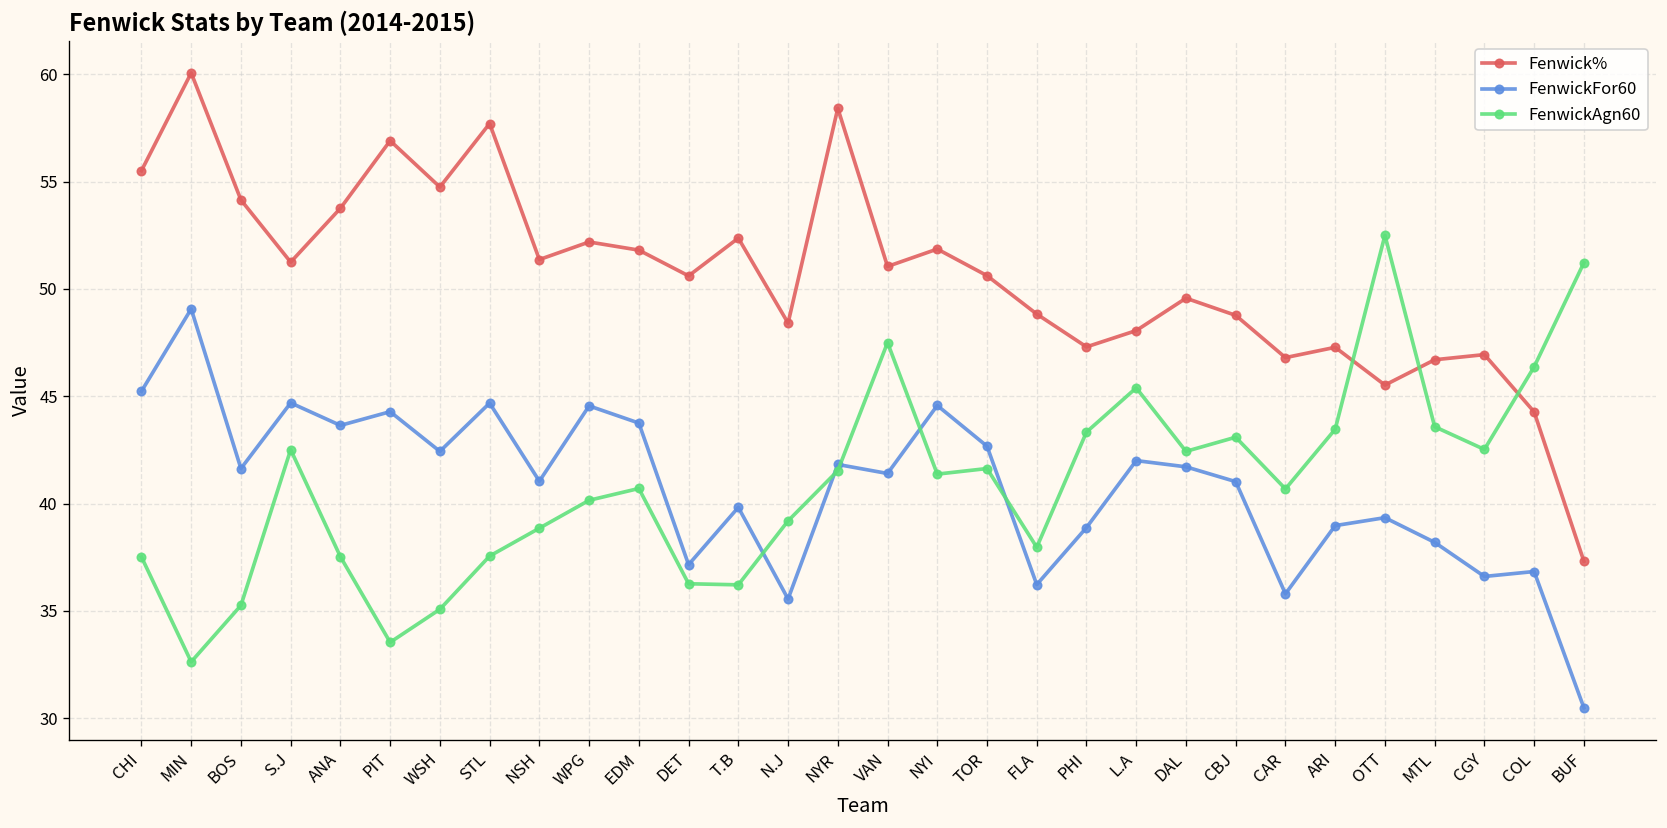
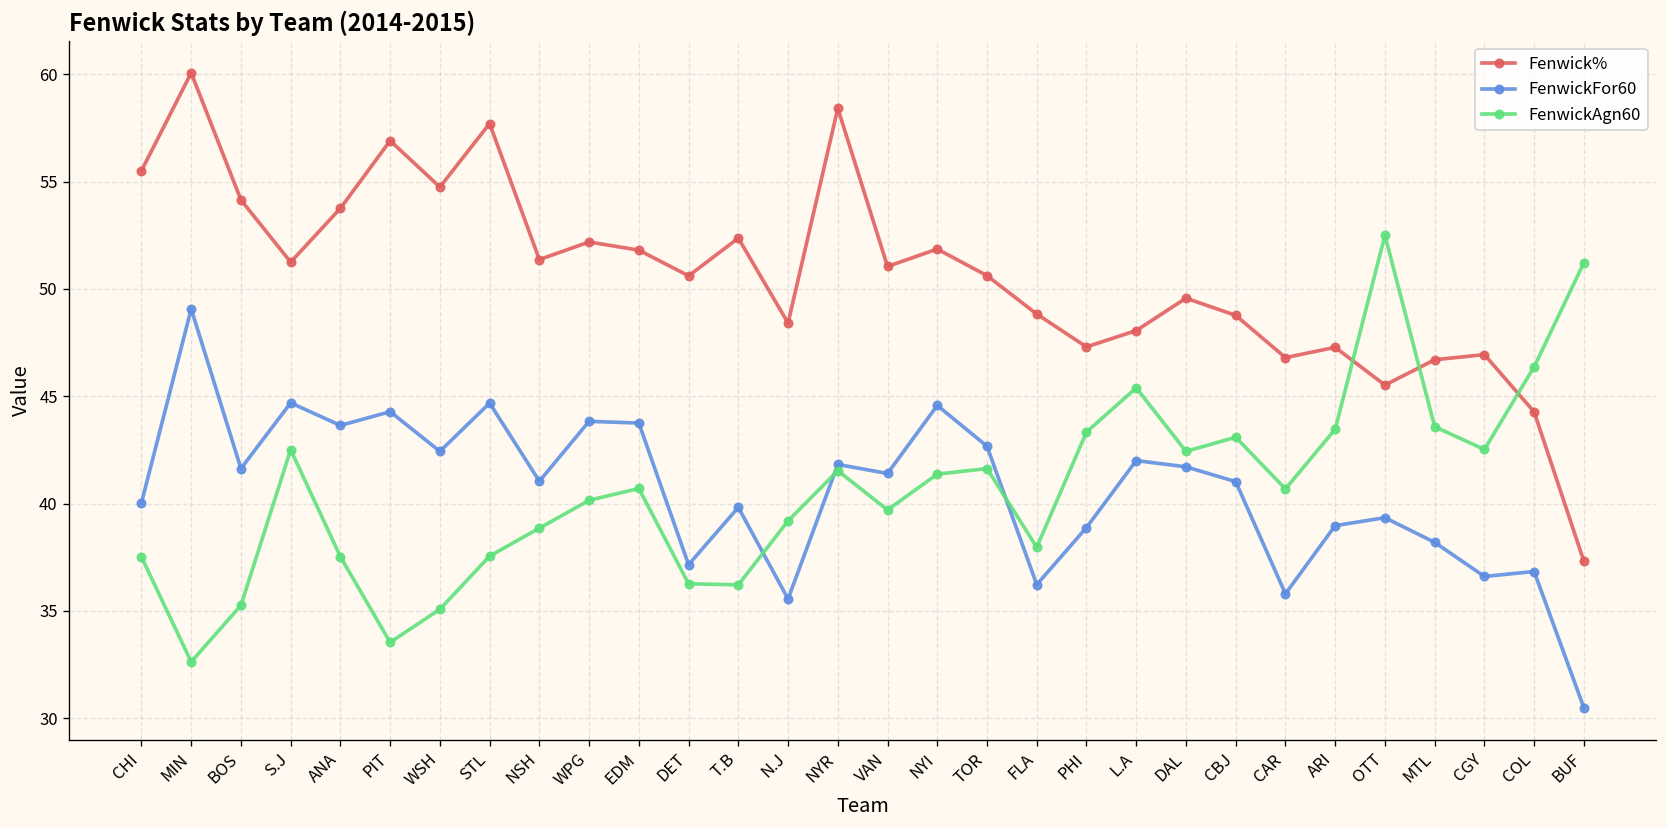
  {
    "Fenwick%": {
      "CHI": 55.5,
      "MIN": 60.1,
      "BOS": 54.2,
      "S.J": 51.3,
      "ANA": 53.8,
      "PIT": 56.9,
      "WSH": 54.8,
      "STL": 57.7,
      "NSH": 51.4,
      "WPG": 52.2,
      "EDM": 51.8,
      "DET": 50.6,
      "T.B": 52.4,
      "N.J": 48.4,
      "NYR": 58.4,
      "VAN": 51.1,
      "NYI": 51.9,
      "TOR": 50.6,
      "FLA": 48.8,
      "PHI": 47.3,
      "L.A": 48.1,
      "DAL": 49.6,
      "CBJ": 48.8,
      "CAR": 46.8,
      "ARI": 47.3,
      "OTT": 45.5,
      "MTL": 46.7,
      "CGY": 46.9,
      "COL": 44.3,
      "BUF": 37.3
    },
    "FenwickFor60": {
-     "CHI": 45.2,
+     "CHI": 40.0,
      "MIN": 49.1,
      "BOS": 41.6,
      "S.J": 44.7,
      "ANA": 43.6,
      "PIT": 44.3,
      "WSH": 42.4,
      "STL": 44.7,
      "NSH": 41.0,
-     "WPG": 44.6,
+     "WPG": 43.8,
      "EDM": 43.8,
      "DET": 37.2,
      "T.B": 39.8,
      "N.J": 35.6,
      "NYR": 41.8,
      "VAN": 41.4,
      "NYI": 44.6,
      "TOR": 42.7,
      "FLA": 36.2,
      "PHI": 38.9,
      "L.A": 42.0,
      "DAL": 41.7,
      "CBJ": 41.0,
      "CAR": 35.8,
      "ARI": 39.0,
      "OTT": 39.3,
      "MTL": 38.2,
      "CGY": 36.6,
      "COL": 36.8,
      "BUF": 30.5
    },
    "FenwickAgn60": {
      "CHI": 37.5,
      "MIN": 32.6,
      "BOS": 35.3,
      "S.J": 42.5,
      "ANA": 37.5,
      "PIT": 33.5,
      "WSH": 35.1,
      "STL": 37.6,
      "NSH": 38.9,
      "WPG": 40.2,
      "EDM": 40.7,
      "DET": 36.3,
      "T.B": 36.2,
      "N.J": 39.2,
      "NYR": 41.5,
-     "VAN": 47.5,
+     "VAN": 39.7,
      "NYI": 41.4,
      "TOR": 41.6,
      "FLA": 38.0,
      "PHI": 43.3,
      "L.A": 45.4,
      "DAL": 42.4,
      "CBJ": 43.1,
      "CAR": 40.7,
      "ARI": 43.5,
      "OTT": 52.5,
      "MTL": 43.6,
      "CGY": 42.5,
      "COL": 46.4,
      "BUF": 51.2
    }
  }
